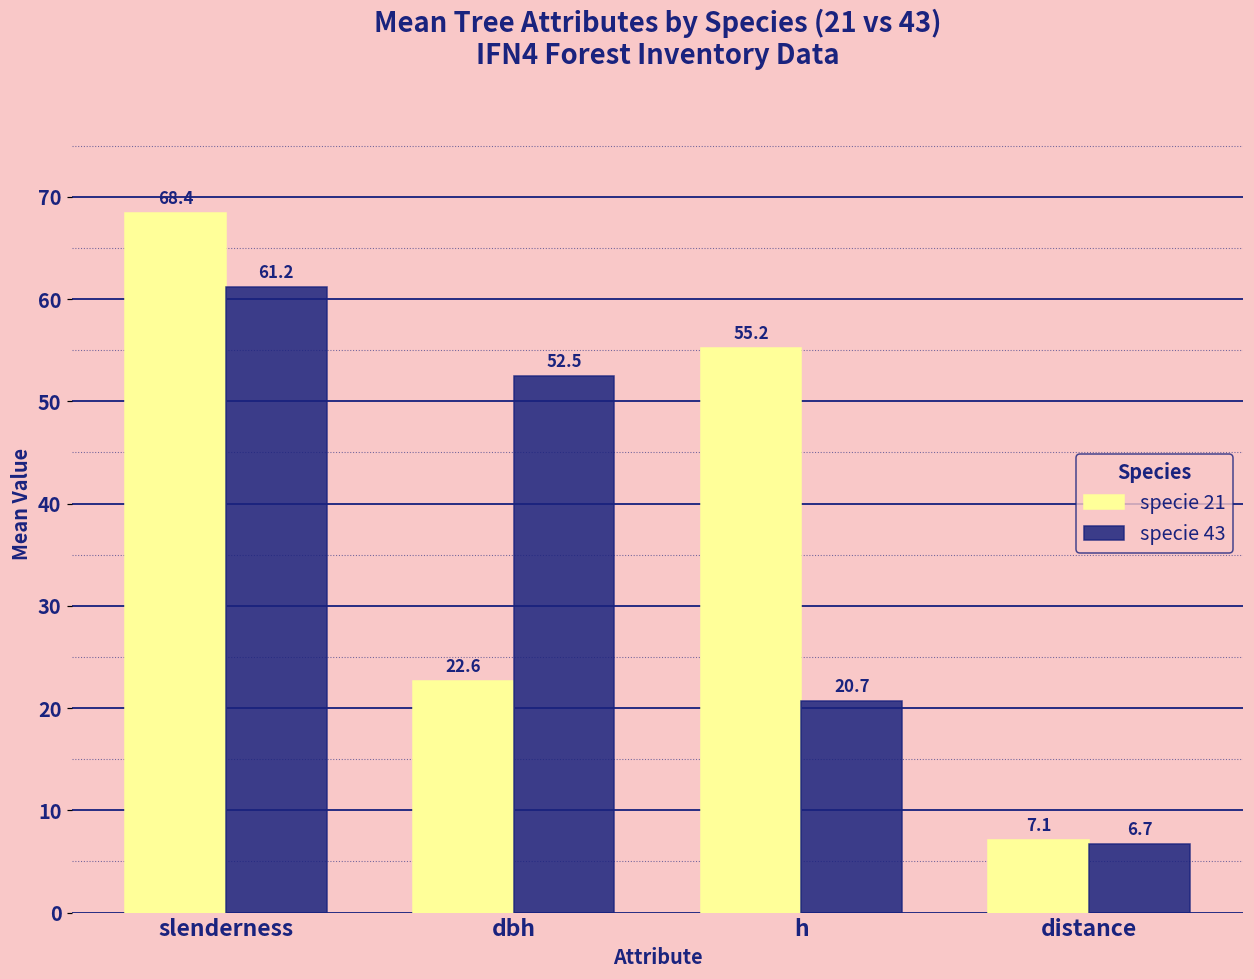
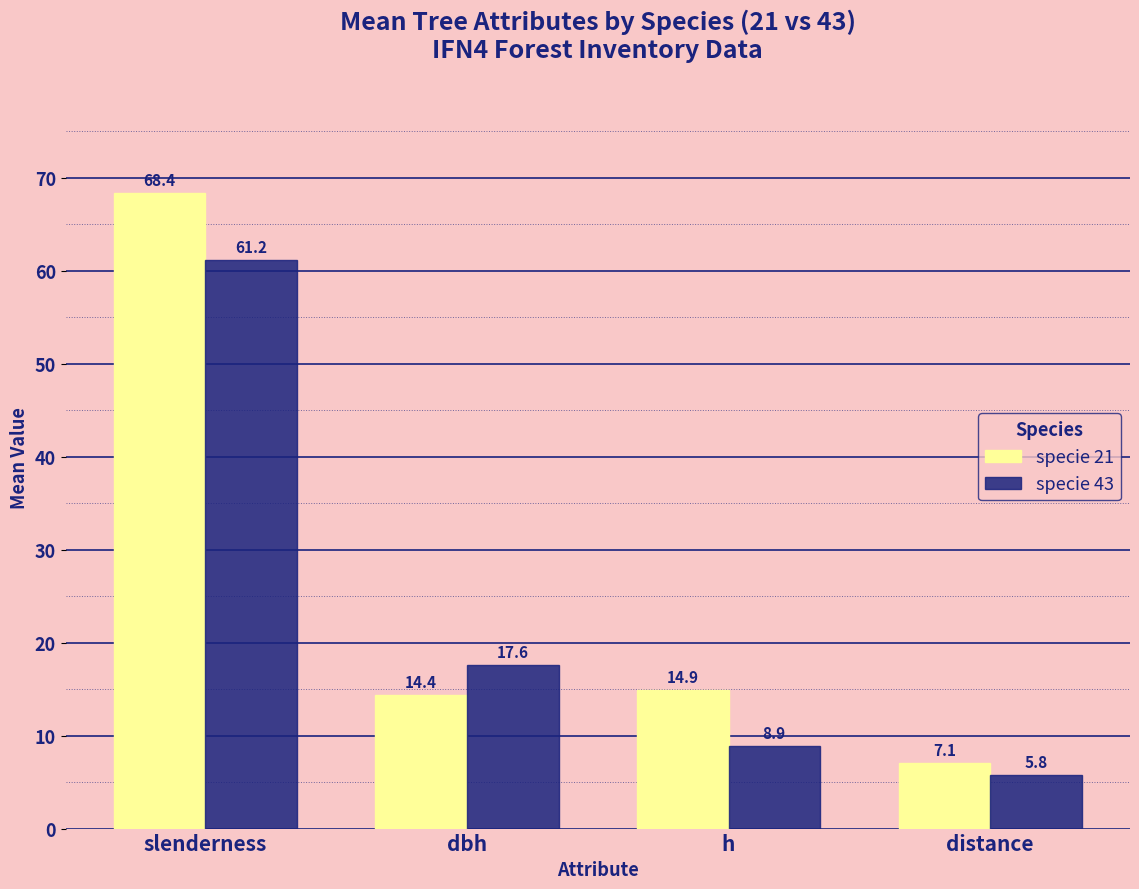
  {
    "specie 21": {
      "slenderness": 68.4,
-     "dbh": 22.6,
-     "h": 55.2,
+     "dbh": 14.4,
+     "h": 14.9,
      "distance": 7.1
    },
    "specie 43": {
      "slenderness": 61.2,
-     "dbh": 52.5,
-     "h": 20.7,
-     "distance": 6.7
+     "dbh": 17.6,
+     "h": 8.9,
+     "distance": 5.8
    }
  }
